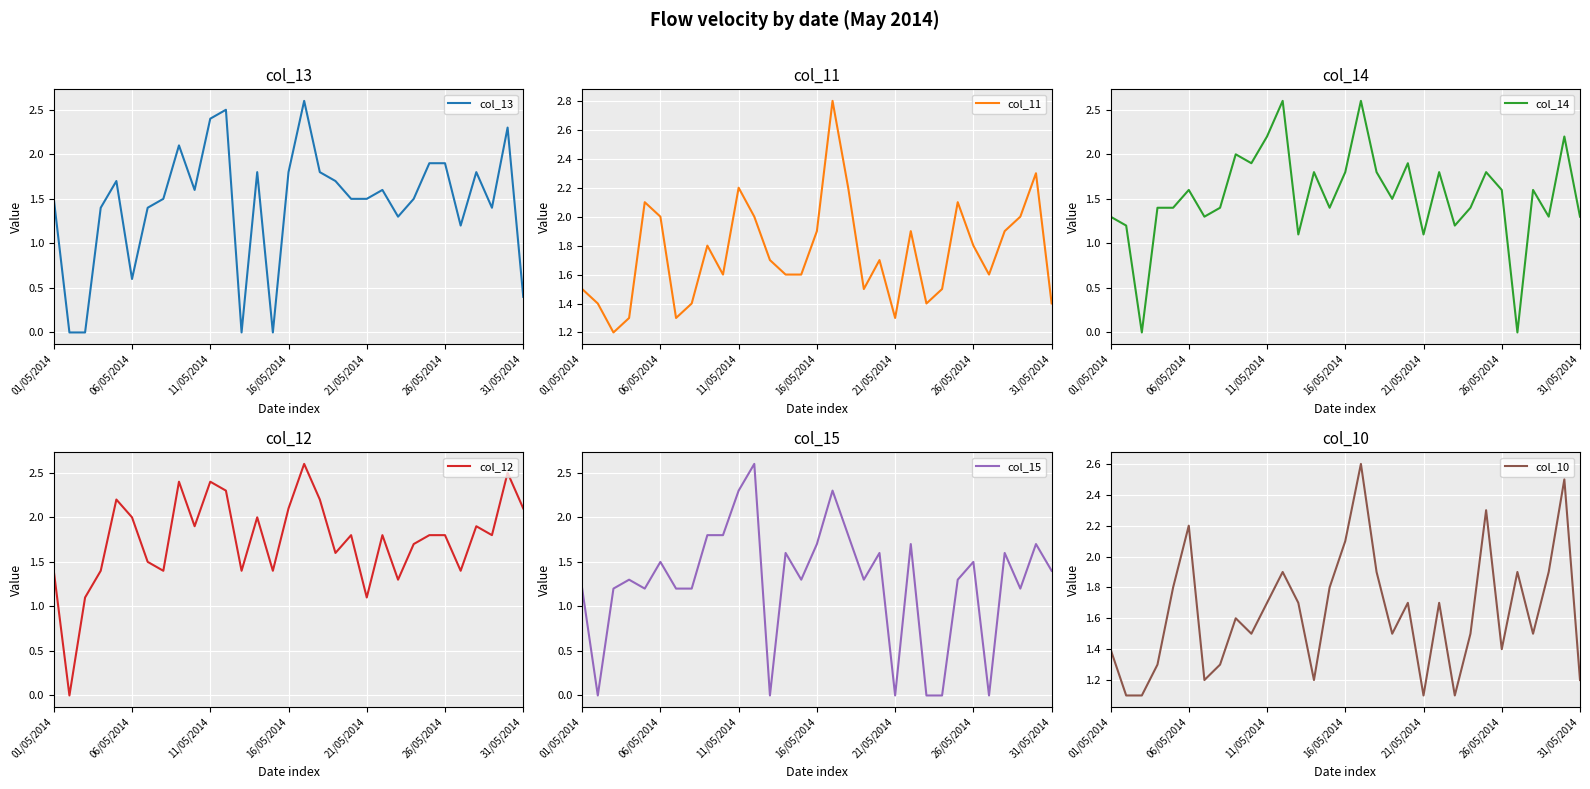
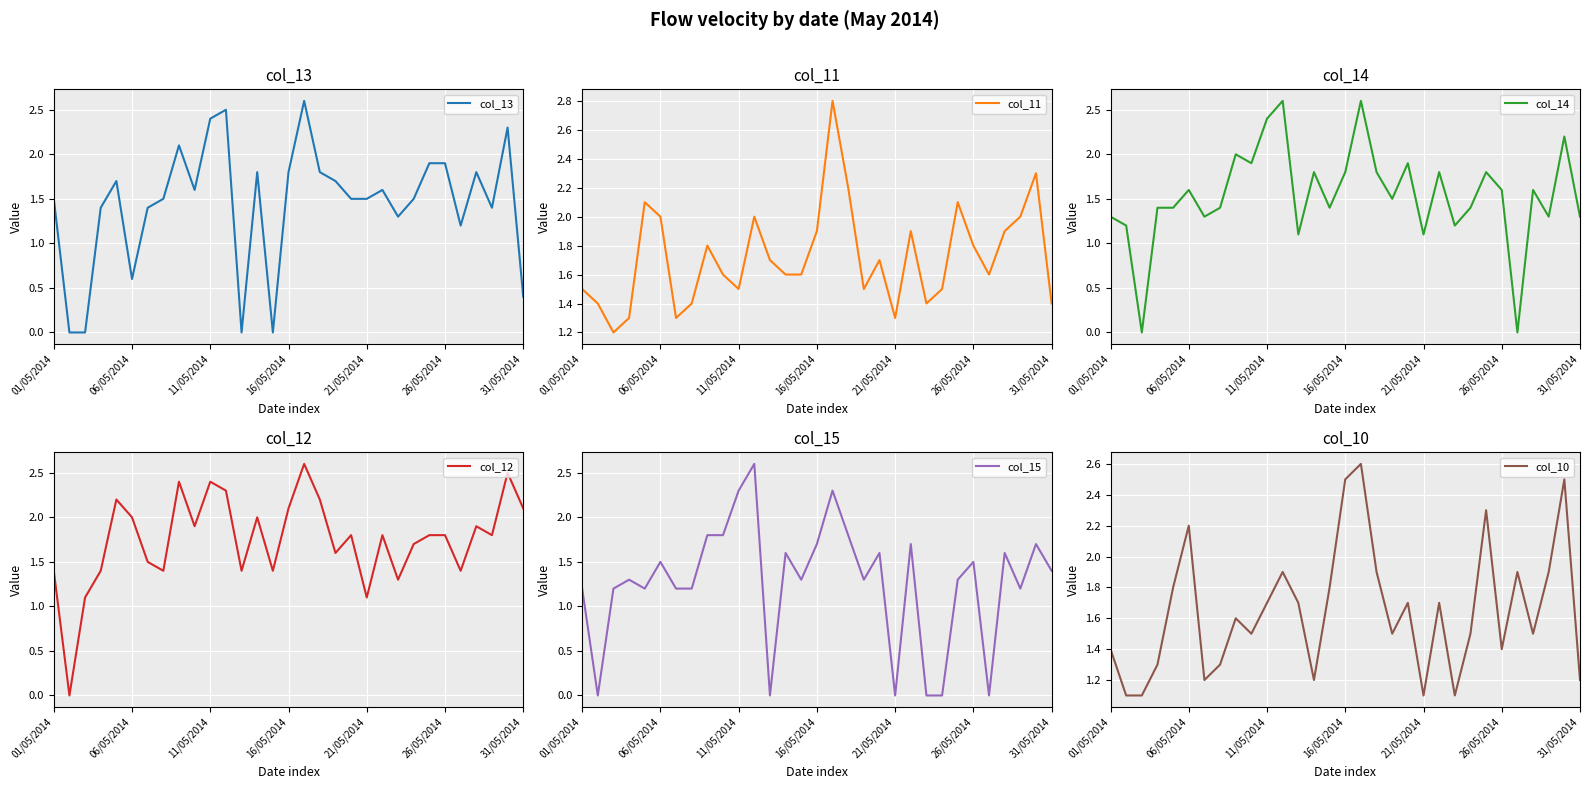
  {
    "col_13": {
      "01/05/2014": 1.5,
      "06/05/2014": 0.6,
      "11/05/2014": 2.4,
      "16/05/2014": 1.8,
      "21/05/2014": 1.5,
      "26/05/2014": 1.9,
      "31/05/2014": 0.4
    },
    "col_11": {
      "01/05/2014": 1.5,
      "06/05/2014": 2.0,
-     "11/05/2014": 2.2,
+     "11/05/2014": 1.5,
      "16/05/2014": 1.9,
      "21/05/2014": 1.3,
      "26/05/2014": 1.8,
      "31/05/2014": 1.4
    },
    "col_14": {
      "01/05/2014": 1.3,
      "06/05/2014": 1.6,
-     "11/05/2014": 2.2,
+     "11/05/2014": 2.4,
      "16/05/2014": 1.8,
      "21/05/2014": 1.1,
      "26/05/2014": 1.6,
      "31/05/2014": 1.3
    },
    "col_12": {
      "01/05/2014": 1.4,
      "06/05/2014": 2.0,
      "11/05/2014": 2.4,
      "16/05/2014": 2.1,
      "21/05/2014": 1.1,
      "26/05/2014": 1.8,
      "31/05/2014": 2.1
    },
    "col_15": {
      "01/05/2014": 1.2,
      "06/05/2014": 1.5,
      "11/05/2014": 2.3,
      "16/05/2014": 1.7,
      "21/05/2014": 0.0,
      "26/05/2014": 1.5,
      "31/05/2014": 1.4
    },
    "col_10": {
      "01/05/2014": 1.4,
      "06/05/2014": 2.2,
      "11/05/2014": 1.7,
-     "16/05/2014": 2.1,
+     "16/05/2014": 2.5,
      "21/05/2014": 1.1,
      "26/05/2014": 1.4,
      "31/05/2014": 1.2
    }
  }
